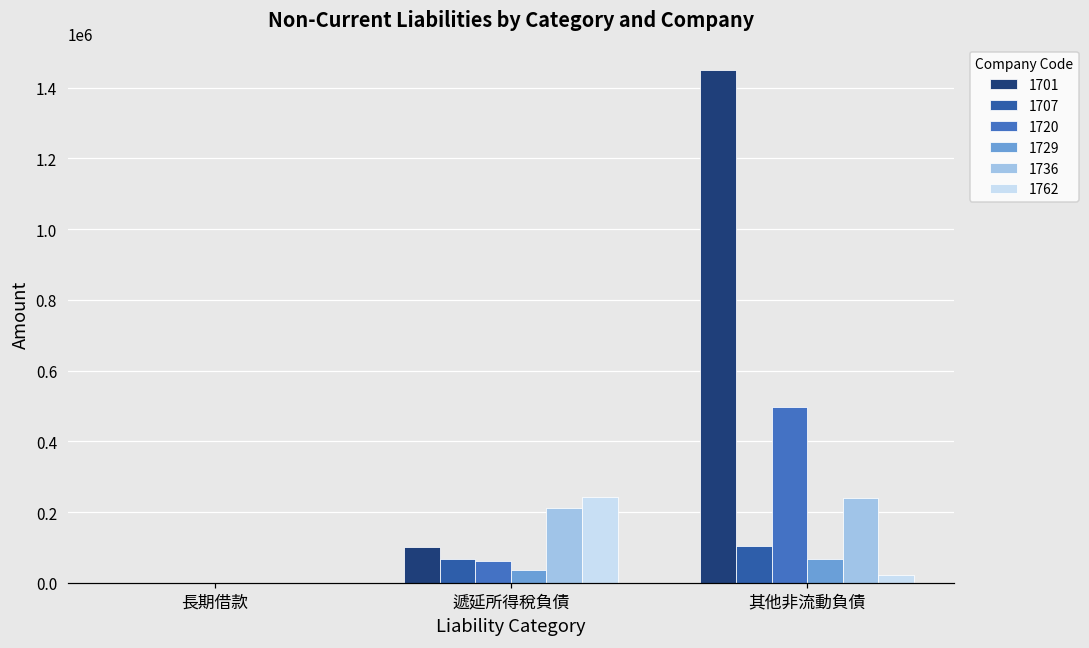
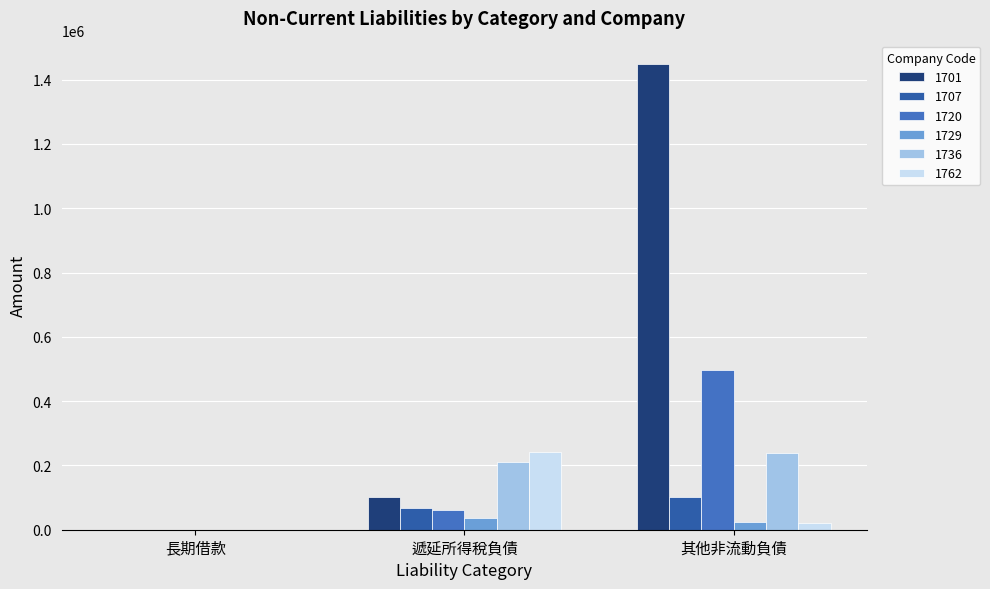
  {
    "1729": {
      "長期借款": 0,
      "遞延所得稅負債": 40000,
-     "其他非流動負債": 70000
+     "其他非流動負債": 20000
    }
  }
